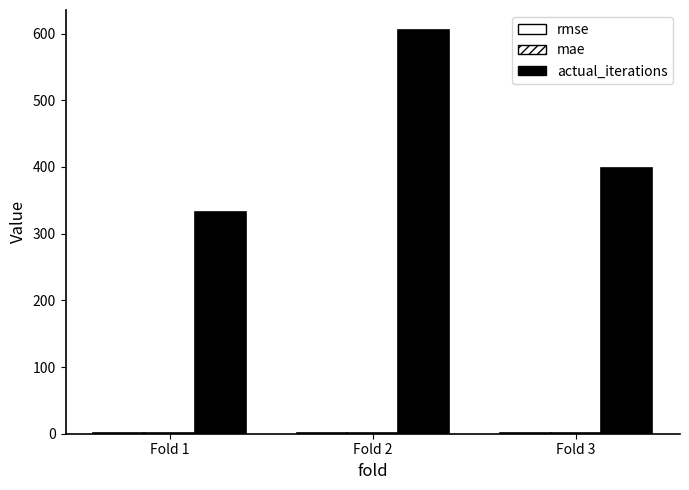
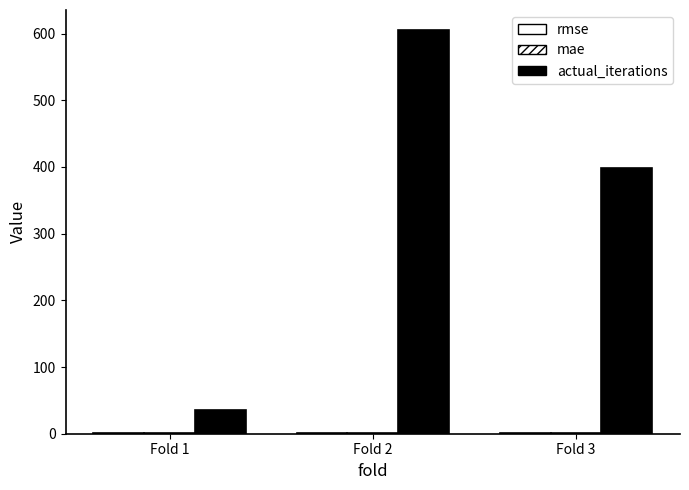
  {
    "actual_iterations": {
-     "Fold 1": 330,
+     "Fold 1": 40,
      "Fold 2": 610,
      "Fold 3": 400
    }
  }
